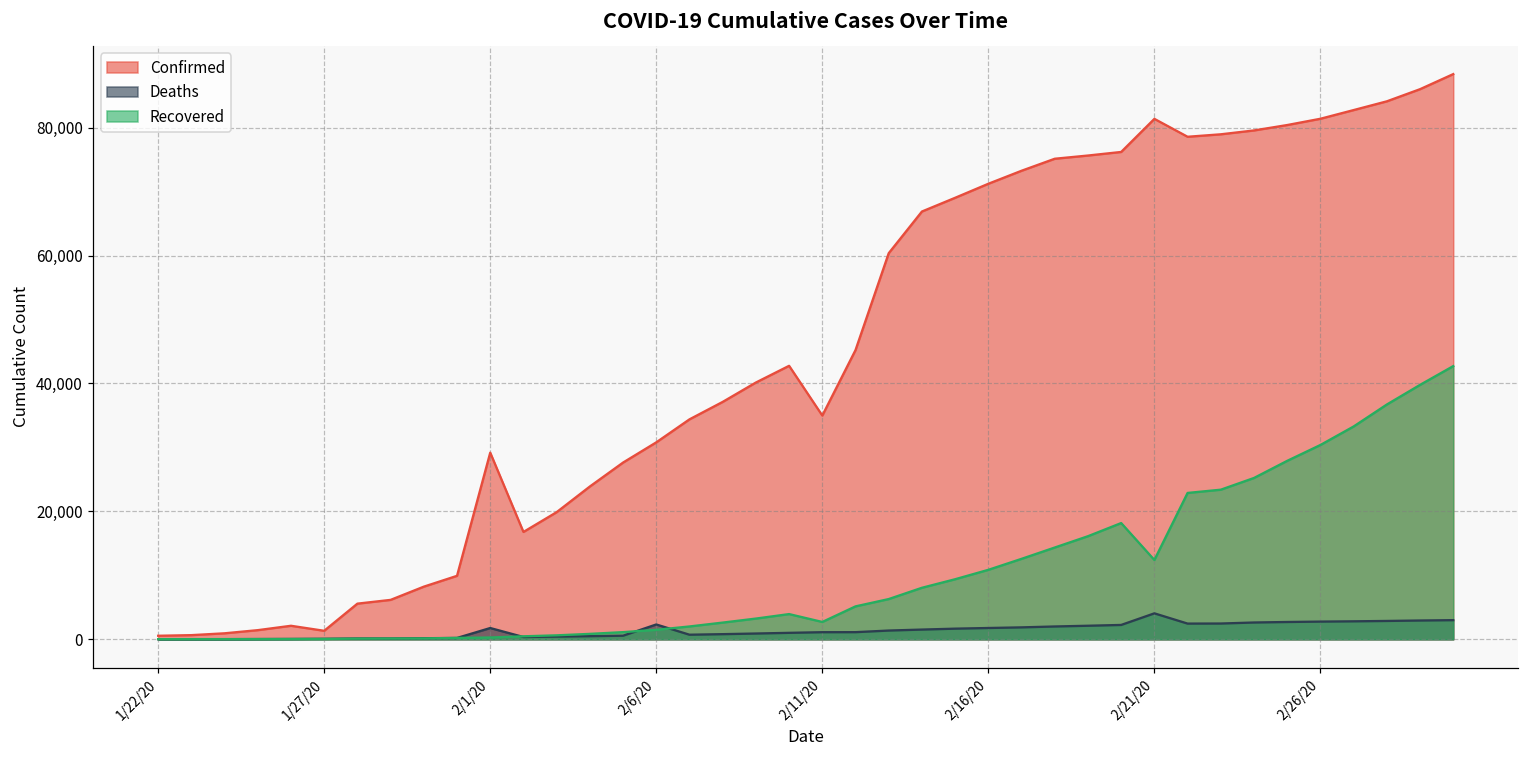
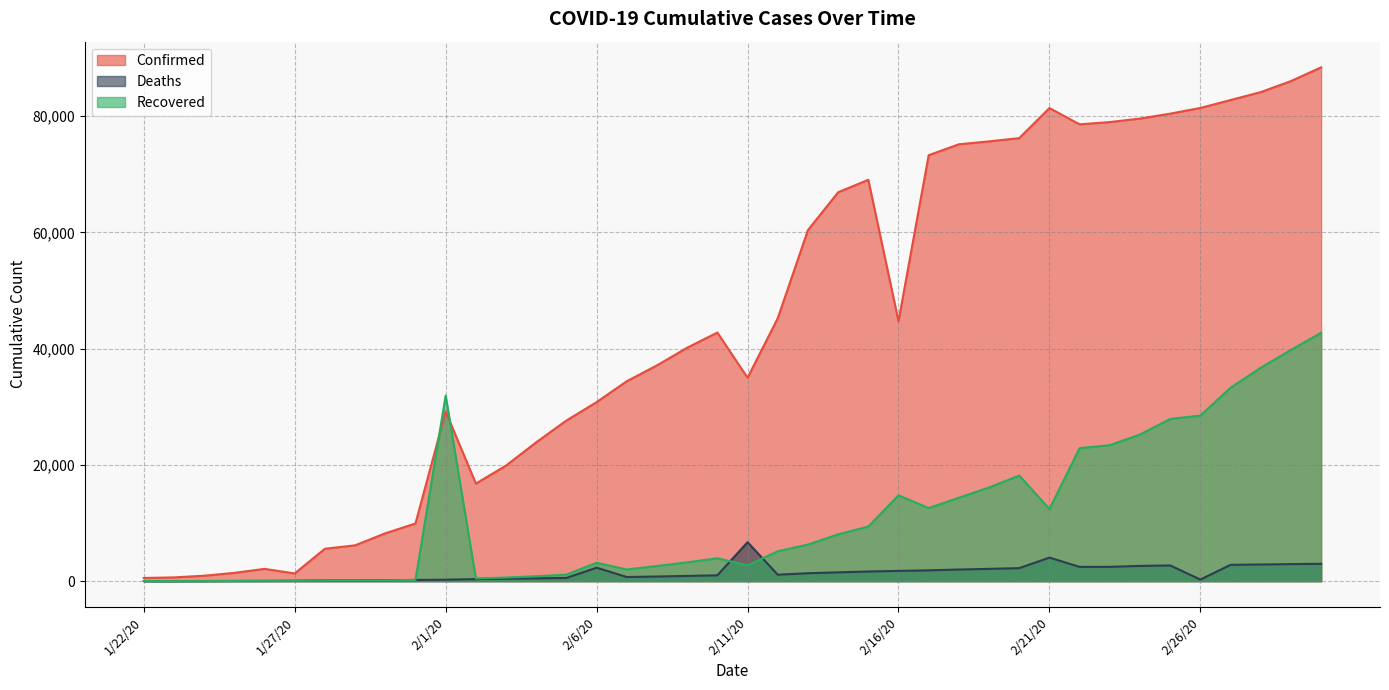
  {
    "Confirmed": {
      "1/22/20": "1,000",
      "1/27/20": "1,000",
      "2/1/20": "29,000",
      "2/6/20": "31,000",
      "2/11/20": "35,000",
-     "2/16/20": "71,000",
+     "2/16/20": "45,000",
      "2/21/20": "81,000",
      "2/26/20": "81,000"
    },
    "Deaths": {
-     "2/1/20": "2,000",
+     "2/1/20": "0",
      "2/6/20": "2,000",
-     "2/11/20": "1,000",
+     "2/11/20": "7,000",
      "2/16/20": "2,000",
      "2/21/20": "4,000",
-     "2/26/20": "3,000"
+     "2/26/20": "0"
    },
    "Recovered": {
-     "2/1/20": "0",
-     "2/6/20": "1,000",
+     "2/1/20": "32,000",
+     "2/6/20": "3,000",
      "2/11/20": "3,000",
-     "2/16/20": "11,000",
+     "2/16/20": "15,000",
      "2/21/20": "12,000",
-     "2/26/20": "30,000"
+     "2/26/20": "28,000"
    }
  }
